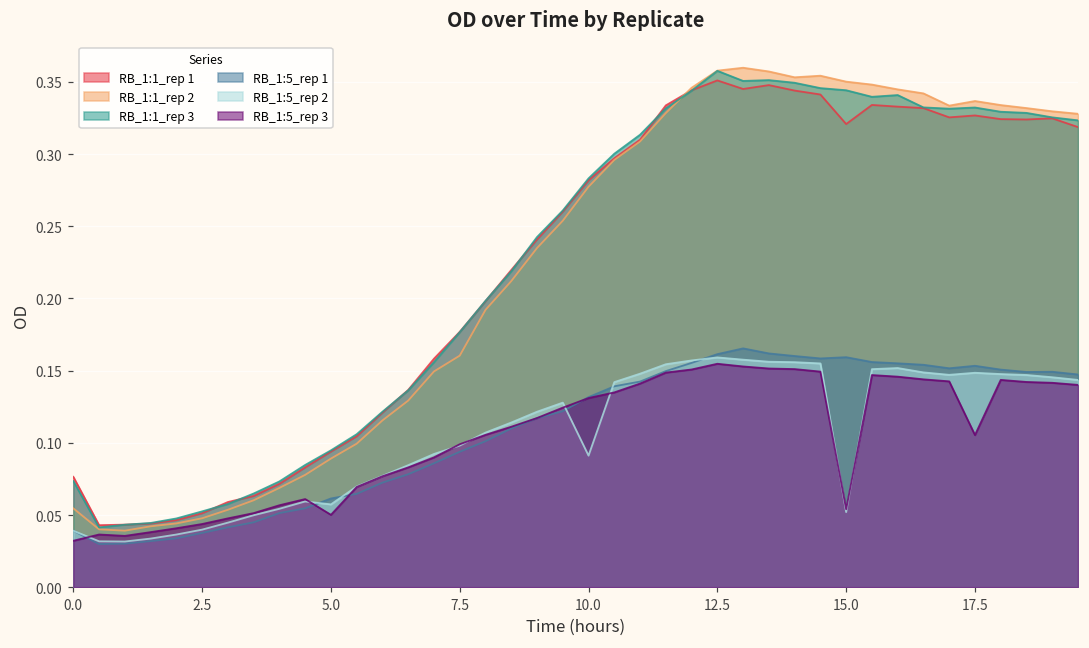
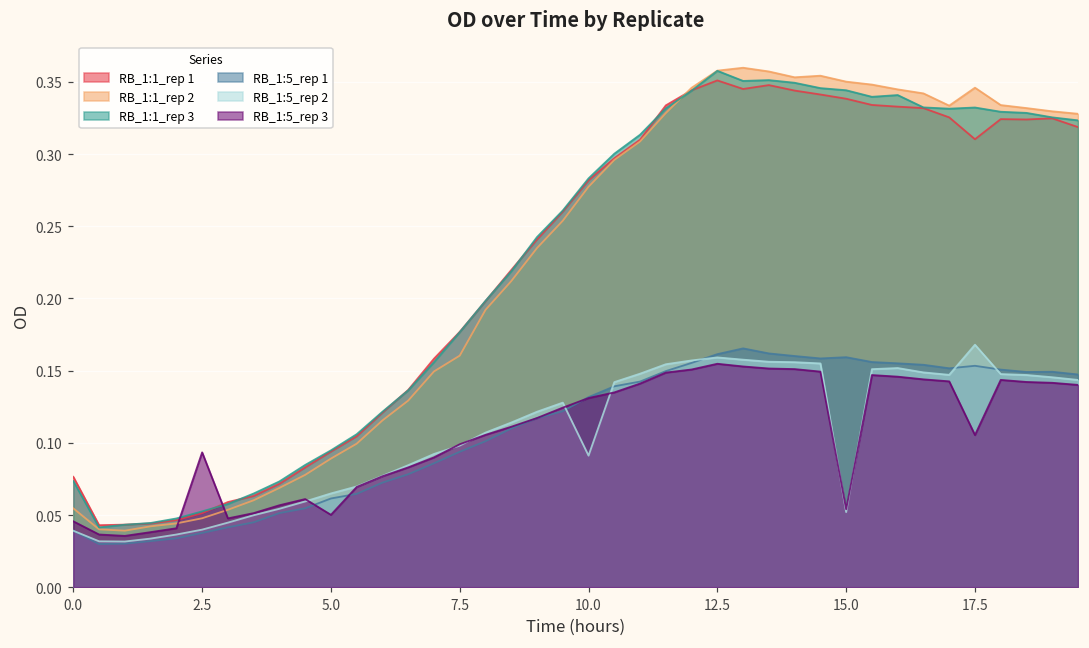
  {
    "RB_1:1_rep 1": {
      "0.0": 0.076,
      "12.5": 0.351,
-     "15.0": 0.321,
-     "17.5": 0.327
+     "15.0": 0.338,
+     "17.5": 0.310
    },
    "RB_1:1_rep 2": {
      "0.0": 0.055,
      "2.5": 0.048,
      "5.0": 0.089,
      "7.5": 0.160,
      "10.0": 0.277,
      "15.0": 0.350,
-     "17.5": 0.337
+     "17.5": 0.346
    },
    "RB_1:5_rep 2": {
      "2.5": 0.040,
-     "5.0": 0.057,
+     "5.0": 0.065,
      "10.0": 0.091,
      "12.5": 0.159,
      "15.0": 0.052,
-     "17.5": 0.149
+     "17.5": 0.168
    },
    "RB_1:5_rep 3": {
-     "0.0": 0.032,
-     "2.5": 0.044,
+     "0.0": 0.046,
+     "2.5": 0.093,
      "5.0": 0.050,
      "12.5": 0.155,
      "15.0": 0.054,
      "17.5": 0.105
    }
  }
